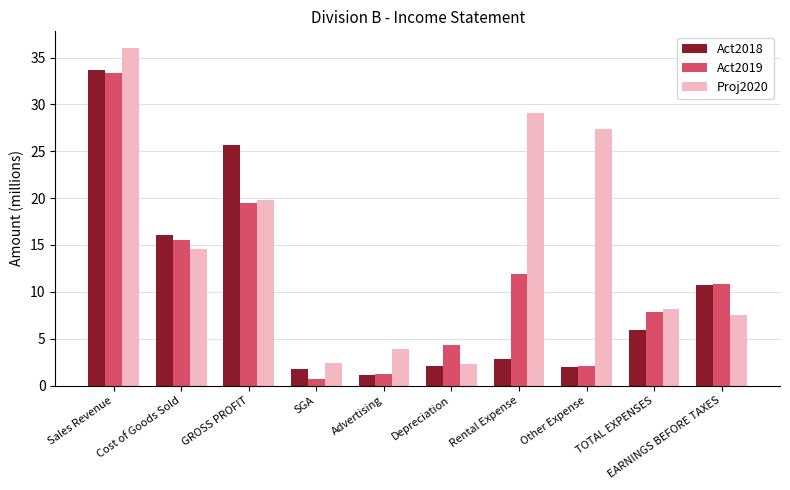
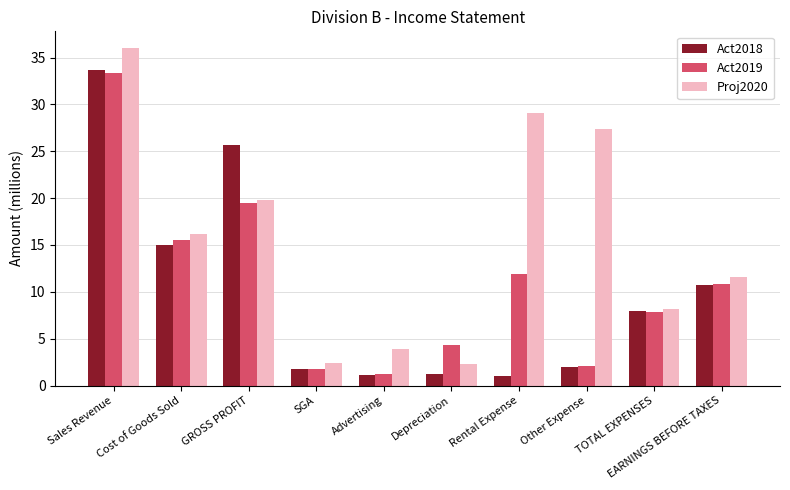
  {
    "Act2018": {
      "Sales Revenue": 34,
-     "Cost of Goods Sold": 16,
+     "Cost of Goods Sold": 15,
      "GROSS PROFIT": 26,
      "SGA": 2,
      "Advertising": 1,
-     "Depreciation": 2,
-     "Rental Expense": 3,
+     "Depreciation": 1,
+     "Rental Expense": 1,
      "Other Expense": 2,
-     "TOTAL EXPENSES": 6,
+     "TOTAL EXPENSES": 8,
      "EARNINGS BEFORE TAXES": 11
    },
    "Act2019": {
      "Sales Revenue": 33,
      "Cost of Goods Sold": 16,
      "GROSS PROFIT": 20,
-     "SGA": 1,
+     "SGA": 2,
      "Advertising": 1,
      "Depreciation": 4,
      "Rental Expense": 12,
      "Other Expense": 2,
      "TOTAL EXPENSES": 8,
      "EARNINGS BEFORE TAXES": 11
    },
    "Proj2020": {
      "Sales Revenue": 36,
-     "Cost of Goods Sold": 15,
+     "Cost of Goods Sold": 16,
      "GROSS PROFIT": 20,
      "SGA": 2,
      "Advertising": 4,
      "Depreciation": 2,
      "Rental Expense": 29,
      "Other Expense": 27,
      "TOTAL EXPENSES": 8,
-     "EARNINGS BEFORE TAXES": 8
+     "EARNINGS BEFORE TAXES": 12
    }
  }
